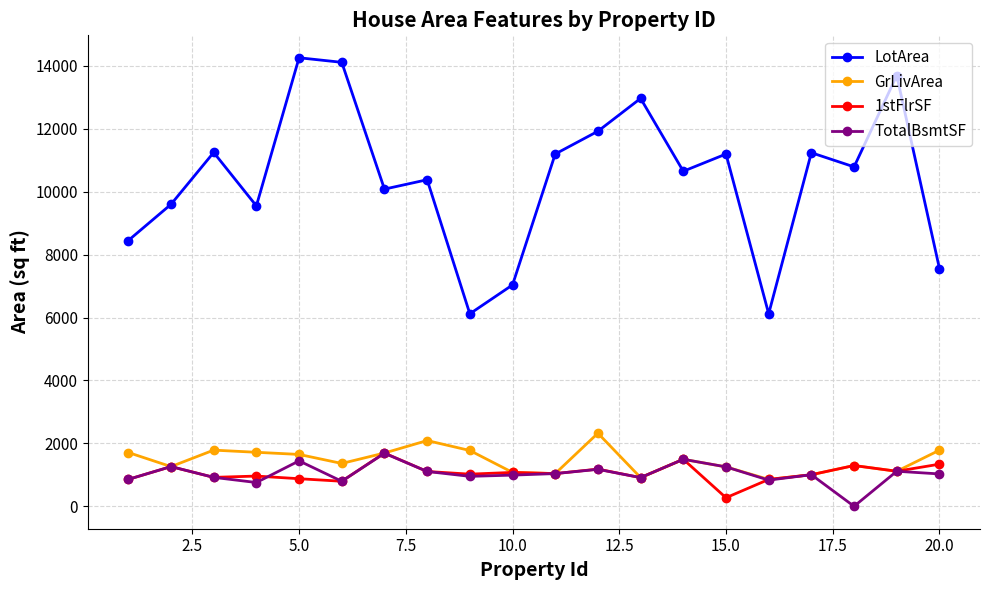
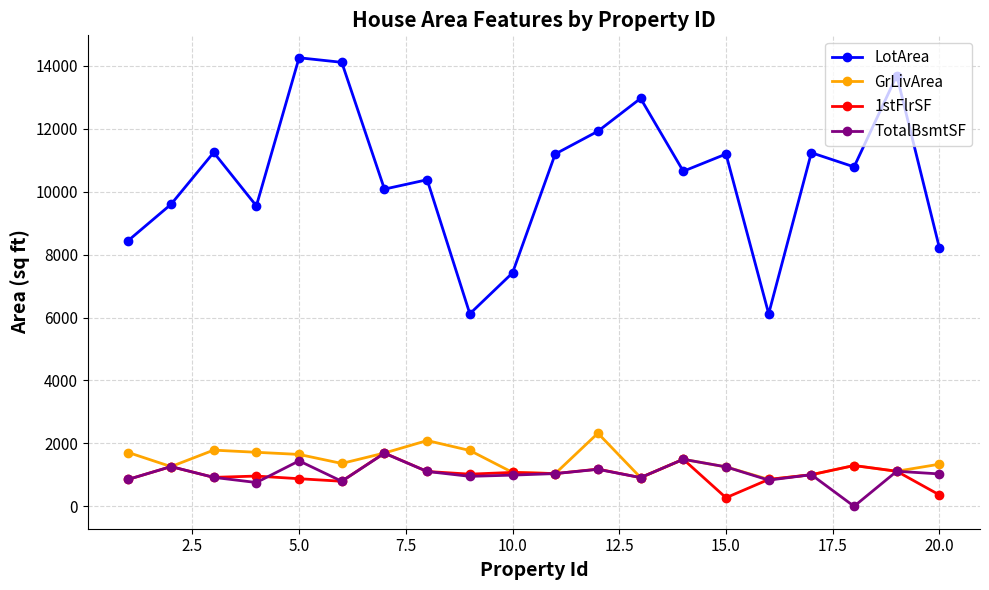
  {
    "LotArea": {
      "5.0": 14300,
-     "10.0": 7000,
+     "10.0": 7400,
      "15.0": 11200,
-     "20.0": 7600
+     "20.0": 8200
    },
    "GrLivArea": {
      "5.0": 1600,
-     "20.0": 1800
+     "20.0": 1300
    },
    "1stFlrSF": {
      "5.0": 900,
      "15.0": 300,
-     "20.0": 1300
+     "20.0": 400
    },
    "TotalBsmtSF": {
      "5.0": 1400,
      "10.0": 1000,
      "20.0": 1000
    }
  }
